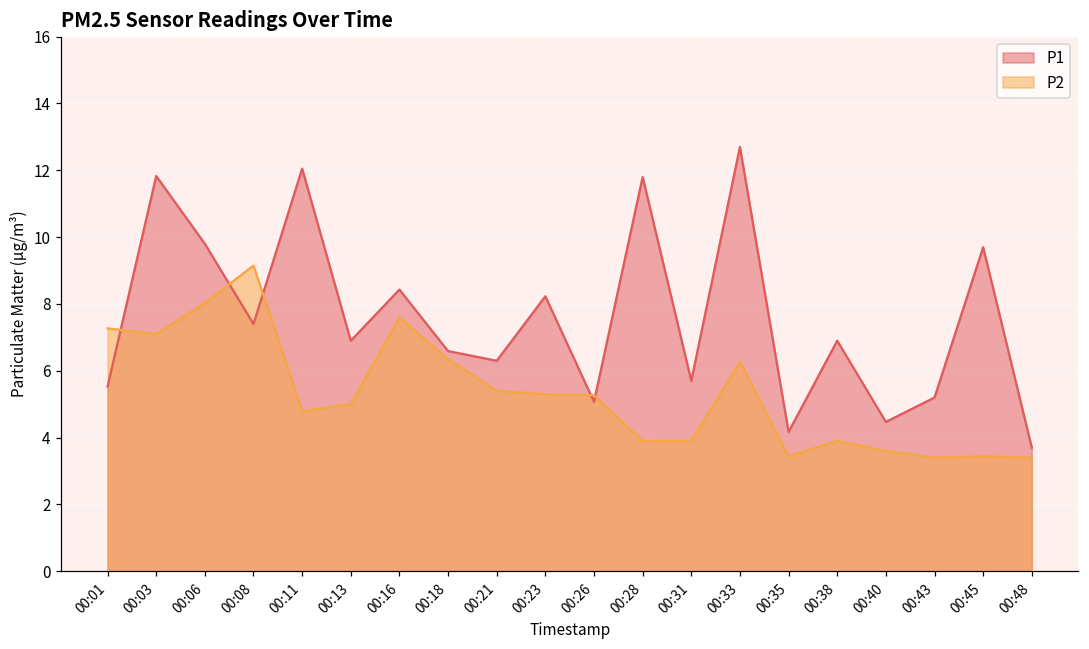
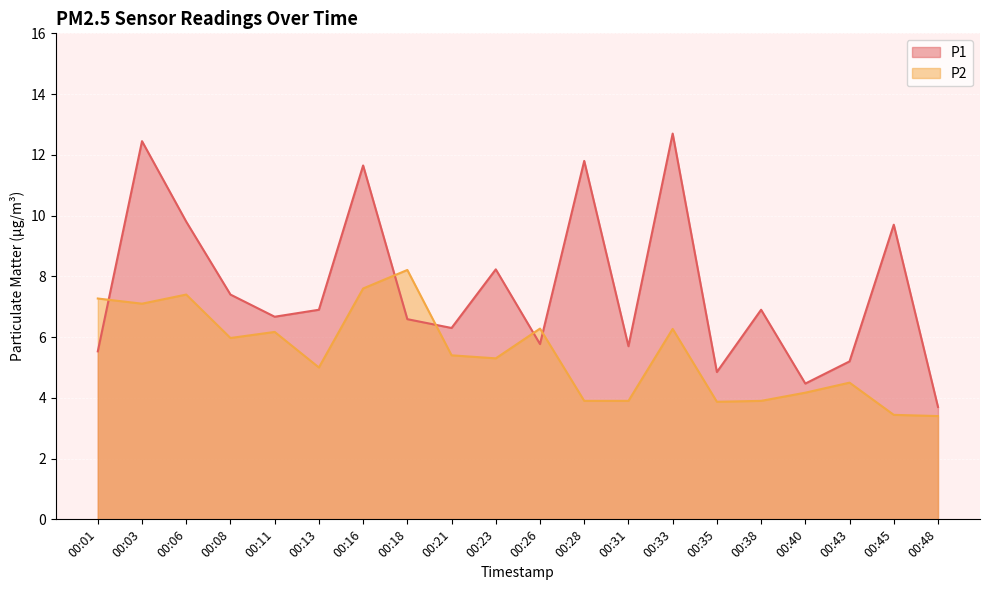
  {
    "P1": {
      "00:01": 5.5,
-     "00:03": 11.8,
+     "00:03": 12.5,
      "00:06": 9.8,
      "00:08": 7.4,
-     "00:11": 12.1,
+     "00:11": 6.7,
      "00:13": 6.9,
-     "00:16": 8.4,
+     "00:16": 11.7,
      "00:18": 6.6,
      "00:21": 6.3,
      "00:23": 8.2,
-     "00:26": 5.1,
+     "00:26": 5.8,
      "00:28": 11.8,
      "00:31": 5.7,
      "00:33": 12.7,
-     "00:35": 4.2,
+     "00:35": 4.9,
      "00:38": 6.9,
      "00:40": 4.5,
      "00:43": 5.2,
      "00:45": 9.7,
      "00:48": 3.7
    },
    "P2": {
      "00:01": 7.3,
      "00:03": 7.1,
-     "00:06": 8.0,
-     "00:08": 9.2,
-     "00:11": 4.8,
+     "00:06": 7.4,
+     "00:08": 6.0,
+     "00:11": 6.2,
      "00:13": 5.0,
      "00:16": 7.6,
-     "00:18": 6.4,
+     "00:18": 8.2,
      "00:21": 5.4,
      "00:23": 5.3,
-     "00:26": 5.3,
+     "00:26": 6.3,
      "00:28": 3.9,
      "00:31": 3.9,
      "00:33": 6.3,
-     "00:35": 3.4,
+     "00:35": 3.9,
      "00:38": 3.9,
-     "00:40": 3.6,
-     "00:43": 3.4,
+     "00:40": 4.2,
+     "00:43": 4.5,
      "00:45": 3.4,
      "00:48": 3.4
    }
  }
